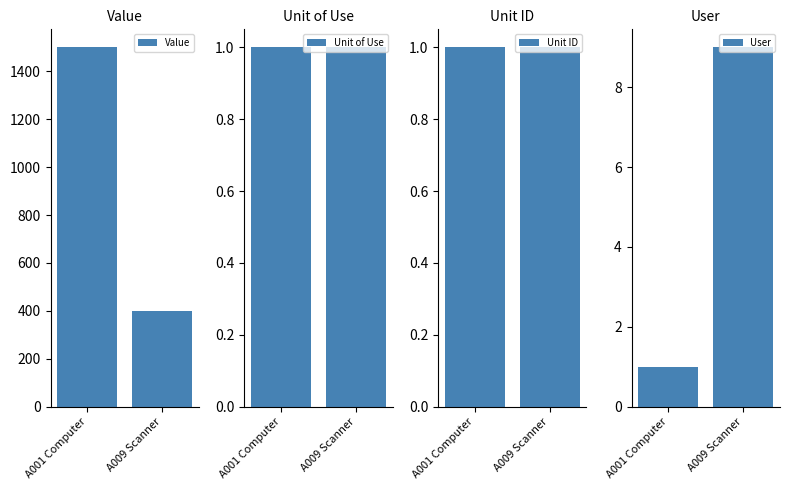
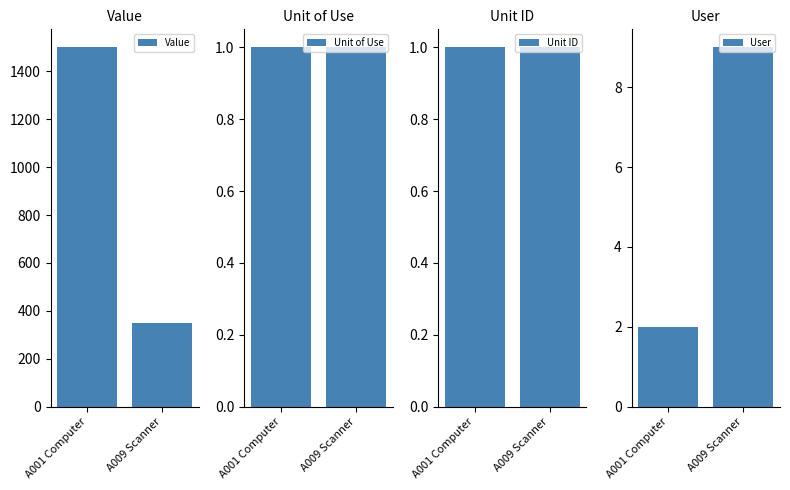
  {
    "Value": {
      "A001 Computer": 1500,
-     "A009 Scanner": 400
+     "A009 Scanner": 350
    },
    "Unit of Use": {
      "A001 Computer": 1.00
    },
    "Unit ID": {
      "A001 Computer": 1.00
    },
    "User": {
-     "A001 Computer": 1
+     "A001 Computer": 2
    }
  }
